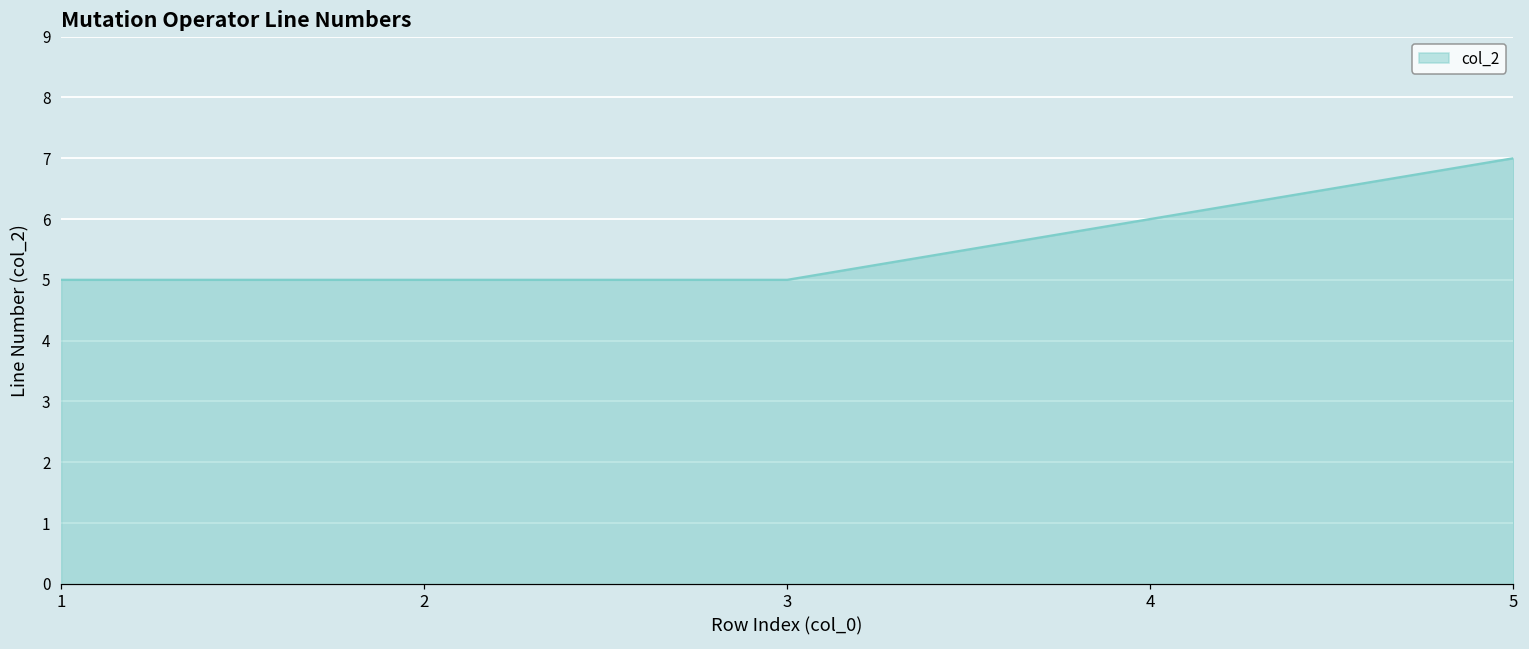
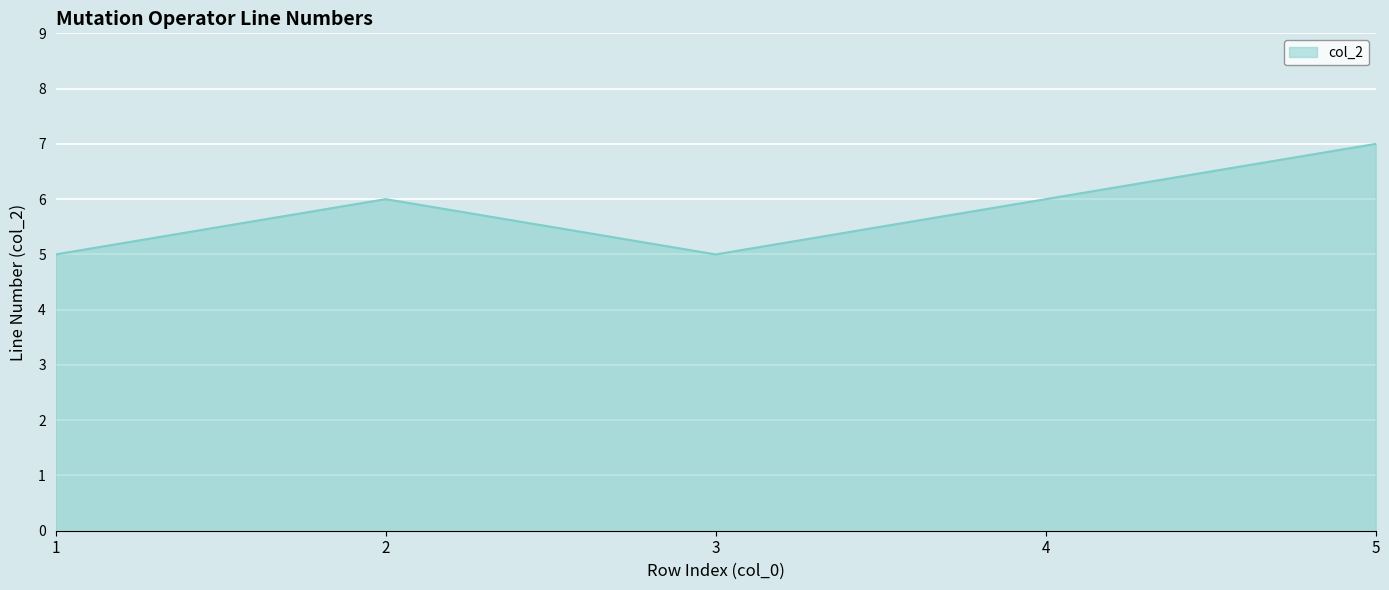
  {
    "1": 5,
-   "2": 5,
+   "2": 6,
    "3": 5,
    "4": 6,
    "5": 7
  }
